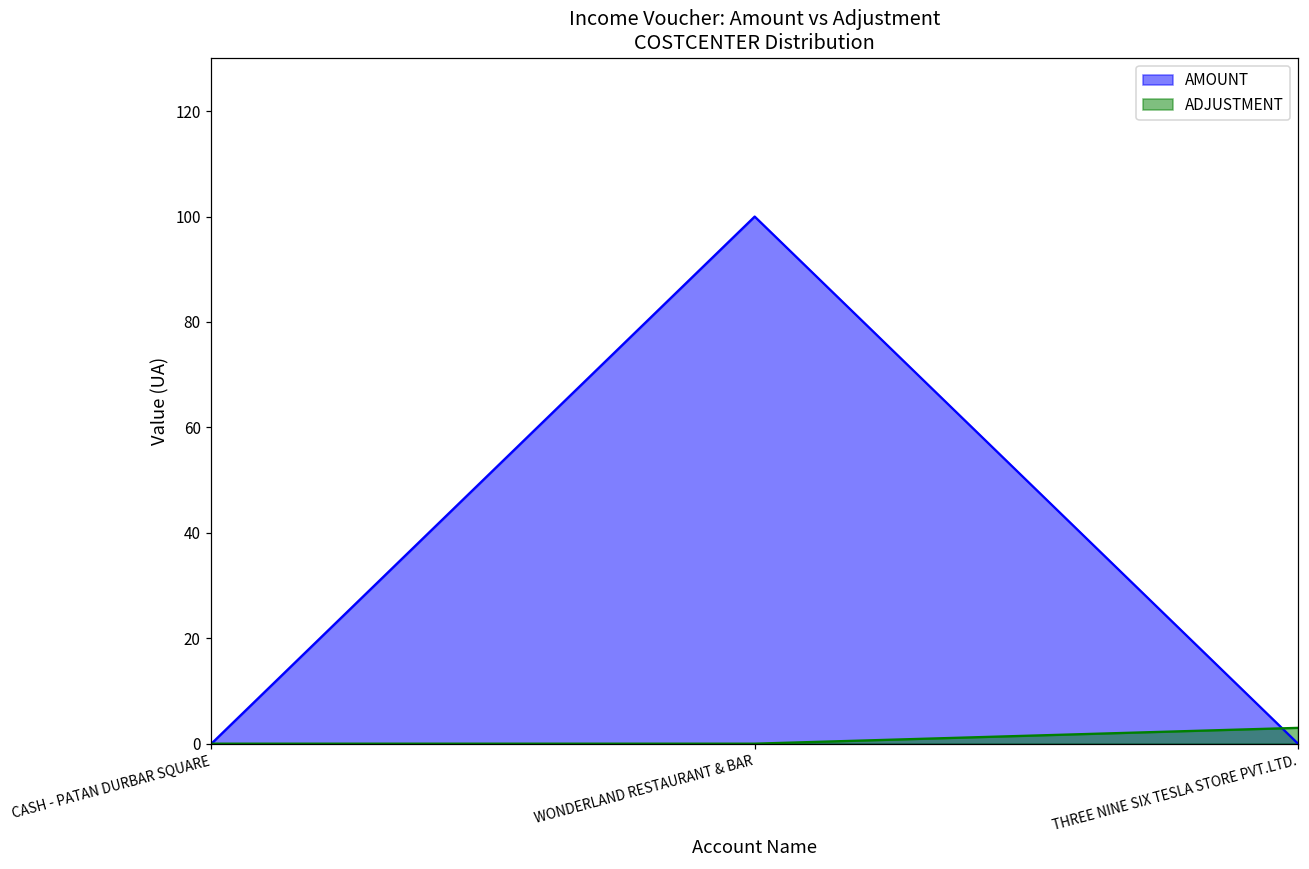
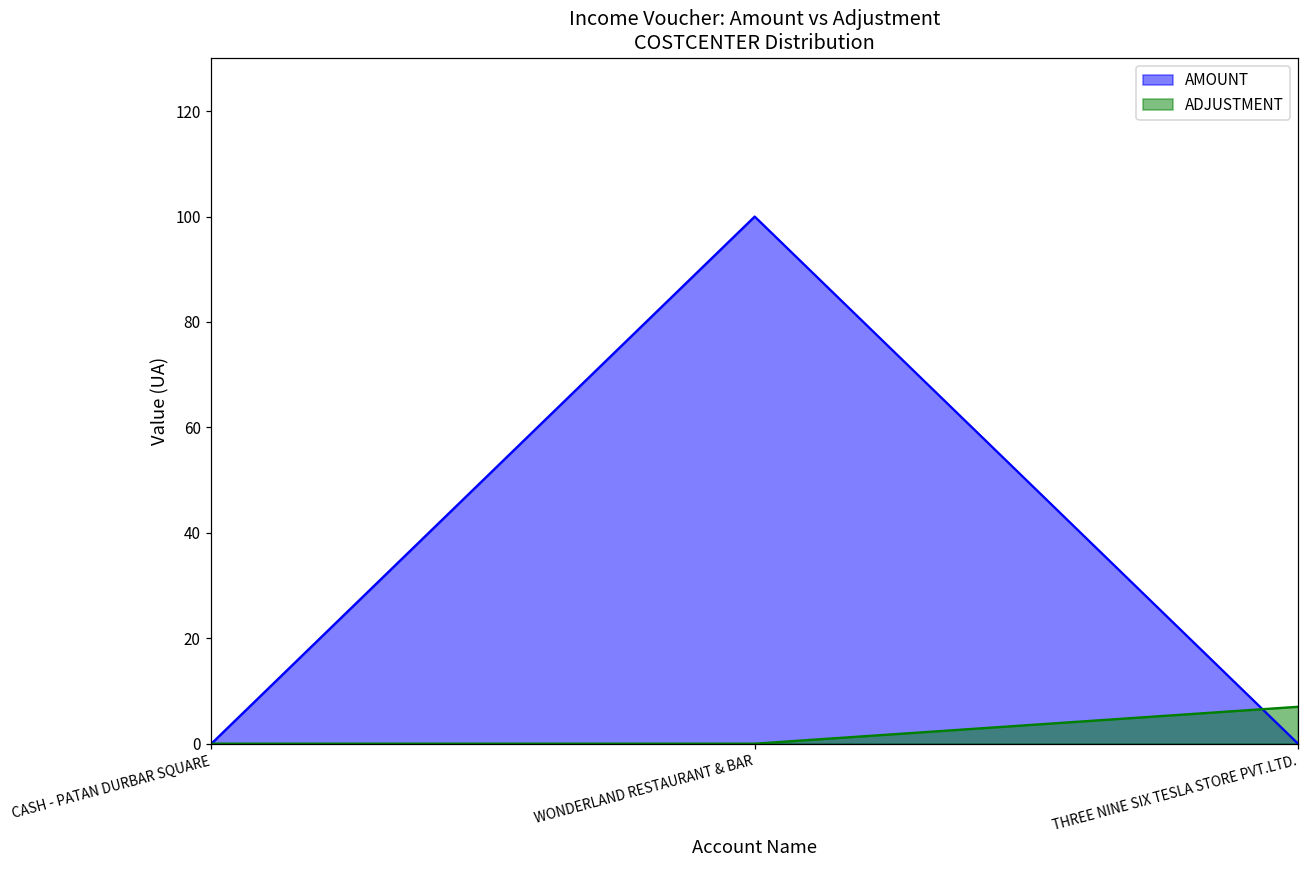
  {
    "AMOUNT": {
      "WONDERLAND RESTAURANT & BAR": 100,
      "THREE NINE SIX TESLA STORE PVT.LTD.": 0
    },
    "ADJUSTMENT": {
      "WONDERLAND RESTAURANT & BAR": 0,
-     "THREE NINE SIX TESLA STORE PVT.LTD.": 3
+     "THREE NINE SIX TESLA STORE PVT.LTD.": 7
    }
  }
